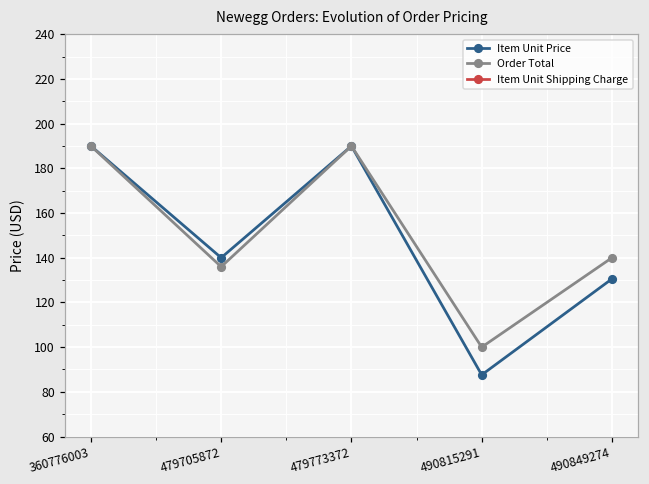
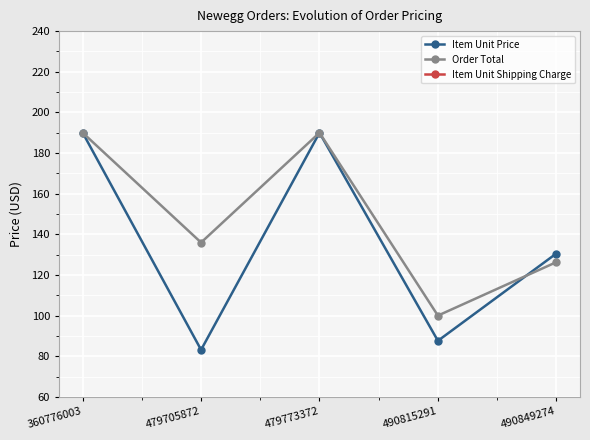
  {
    "Item Unit Price": {
-     "479705872": 140,
+     "479705872": 83,
      "490815291": 88,
      "490849274": 131
    },
    "Order Total": {
      "479705872": 136,
      "490815291": 100,
-     "490849274": 140
+     "490849274": 126
    }
  }
